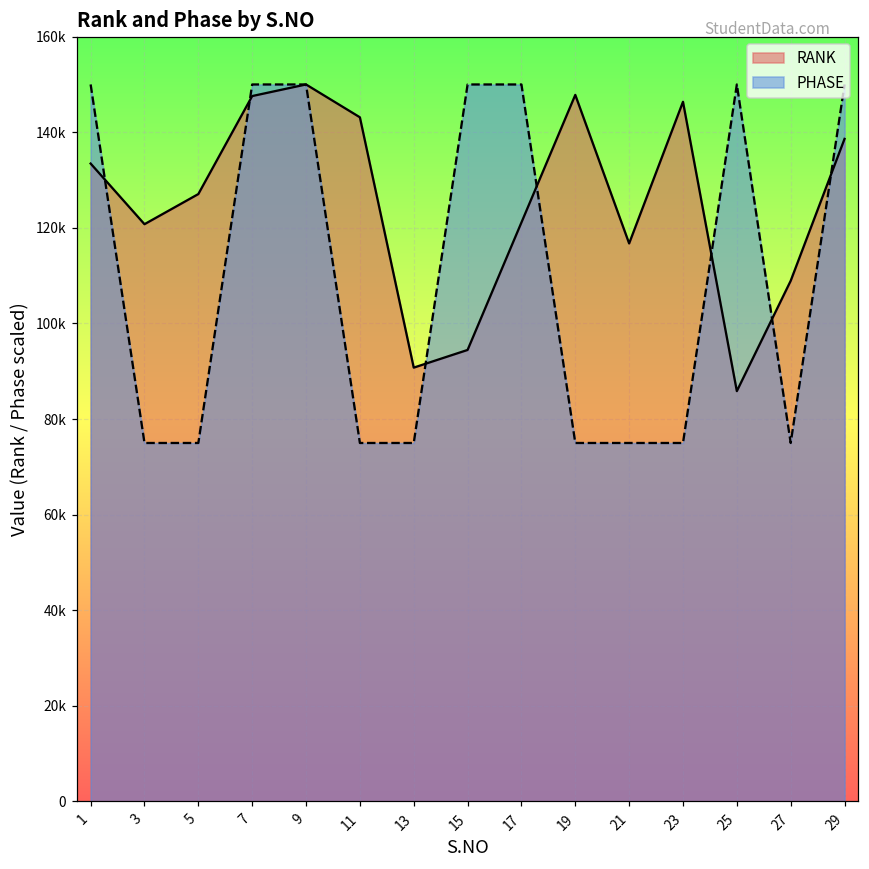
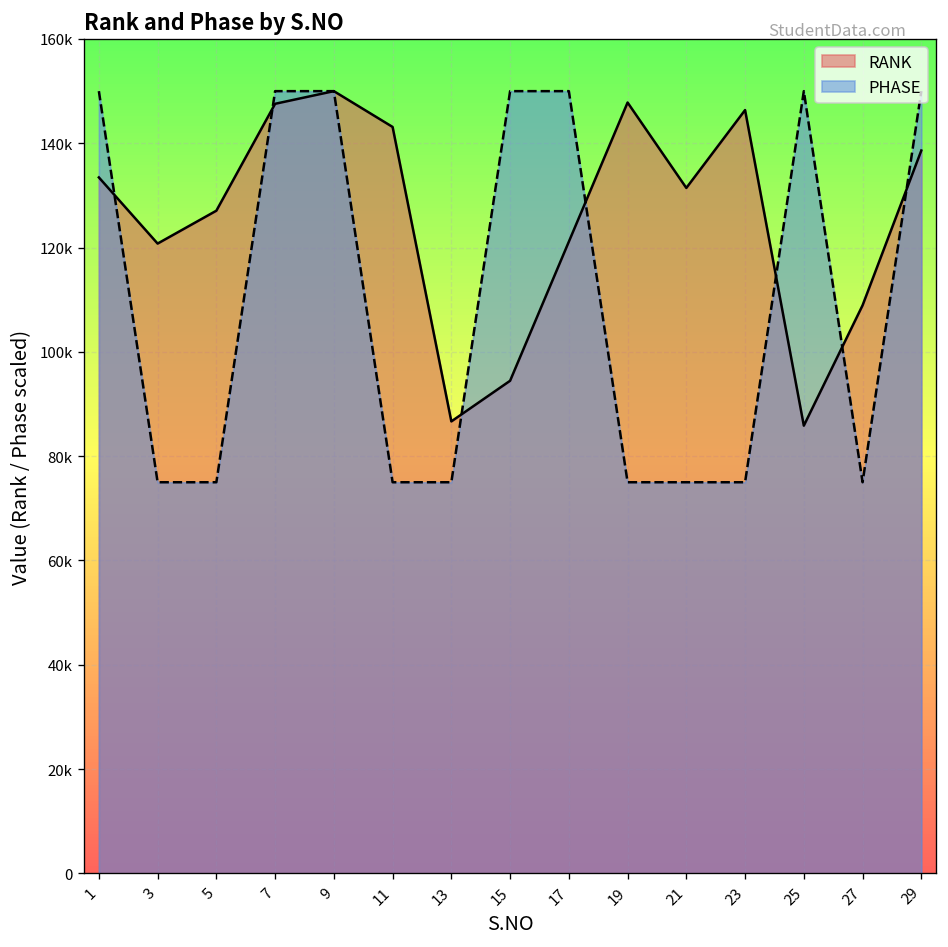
  {
    "RANK": {
      "1": 133000,
      "3": 121000,
      "5": 127000,
      "7": 148000,
      "11": 143000,
-     "13": 91000,
+     "13": 87000,
      "15": 94000,
      "17": 121000,
      "19": 148000,
-     "21": 117000,
+     "21": 131000,
      "23": 146000,
      "25": 86000,
      "27": 109000,
      "29": 139000
    },
    "PHASE": {
      "1": 150000,
      "3": 75000,
      "5": 75000,
      "7": 150000,
      "11": 75000,
      "13": 75000,
      "15": 150000,
      "17": 150000,
      "19": 75000,
      "21": 75000,
      "23": 75000,
      "25": 150000,
      "27": 75000
    }
  }
